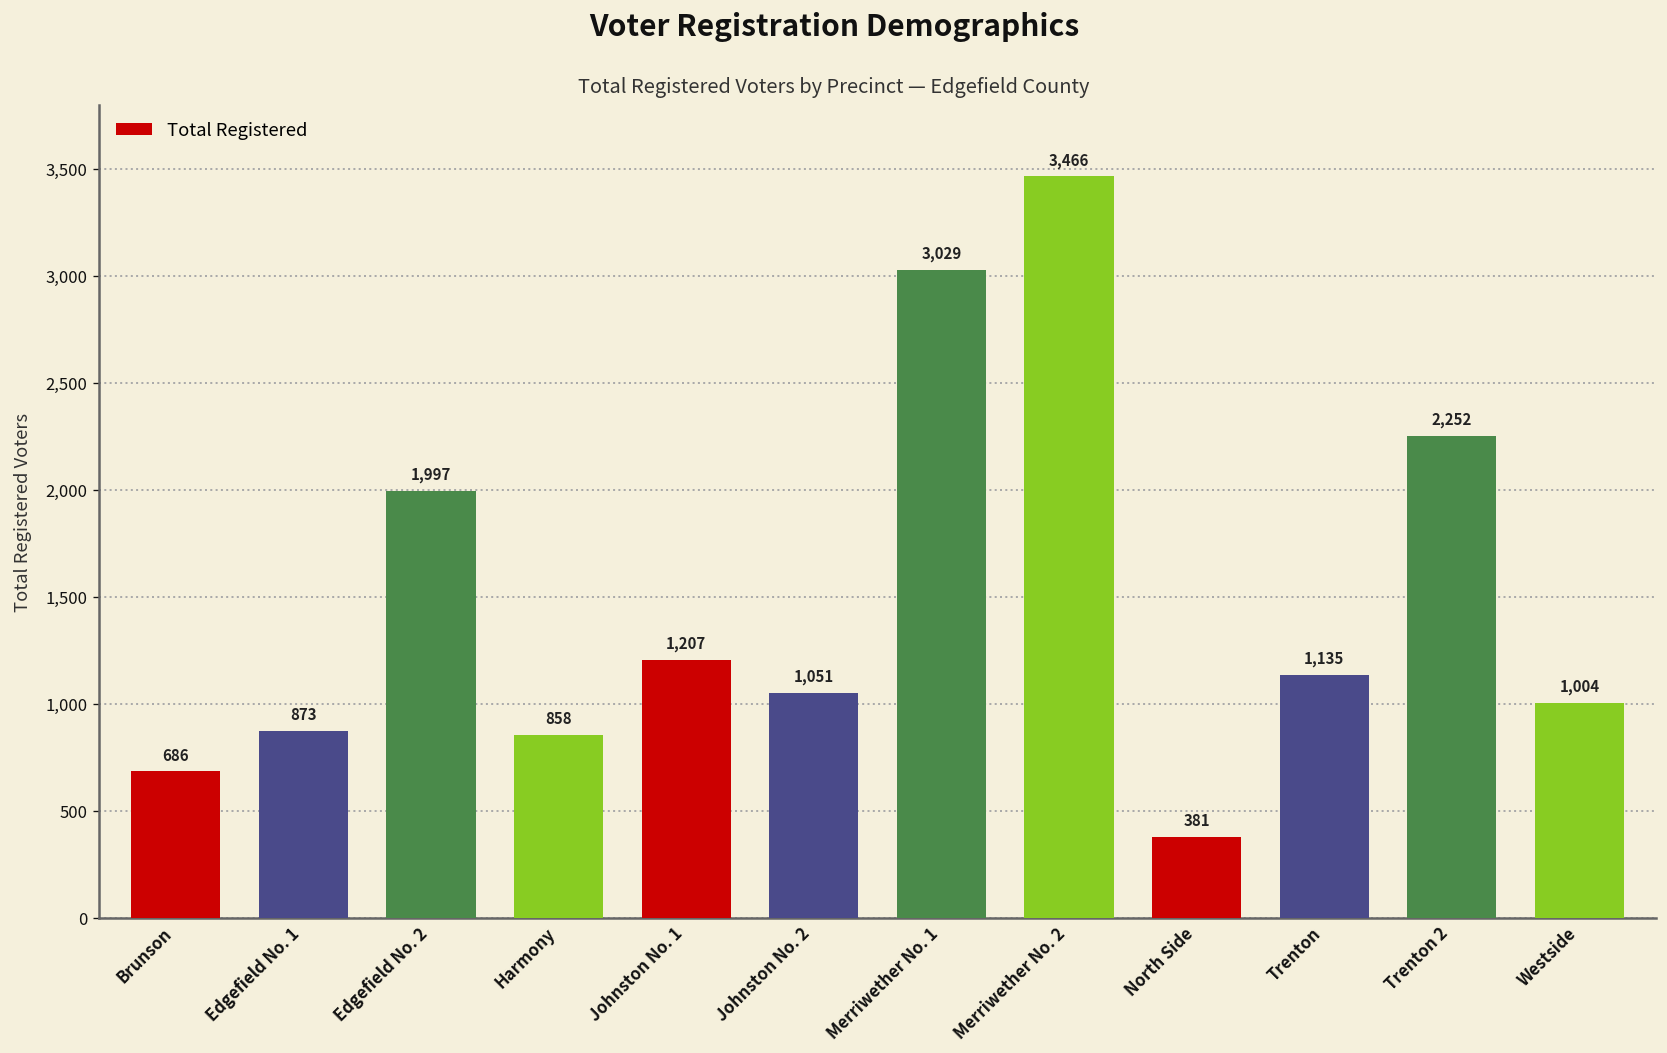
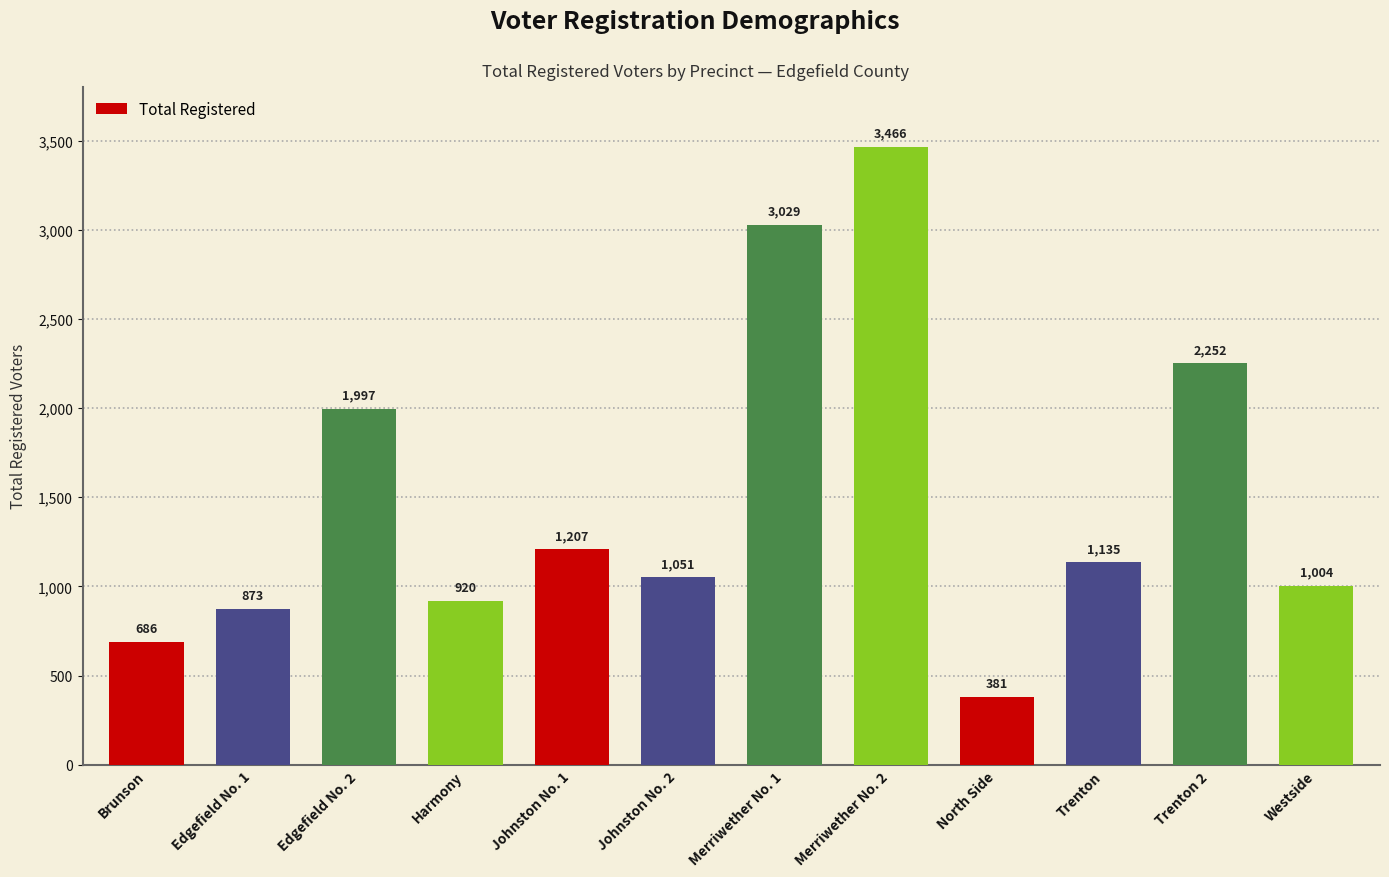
  {
    "Brunson": "686",
    "Edgefield No. 1": "873",
    "Edgefield No. 2": "1,997",
-   "Harmony": "858",
+   "Harmony": "920",
    "Johnston No. 1": "1,207",
    "Johnston No. 2": "1,051",
    "Merriwether No. 1": "3,029",
    "Merriwether No. 2": "3,466",
    "North Side": "381",
    "Trenton": "1,135",
    "Trenton 2": "2,252",
    "Westside": "1,004"
  }
